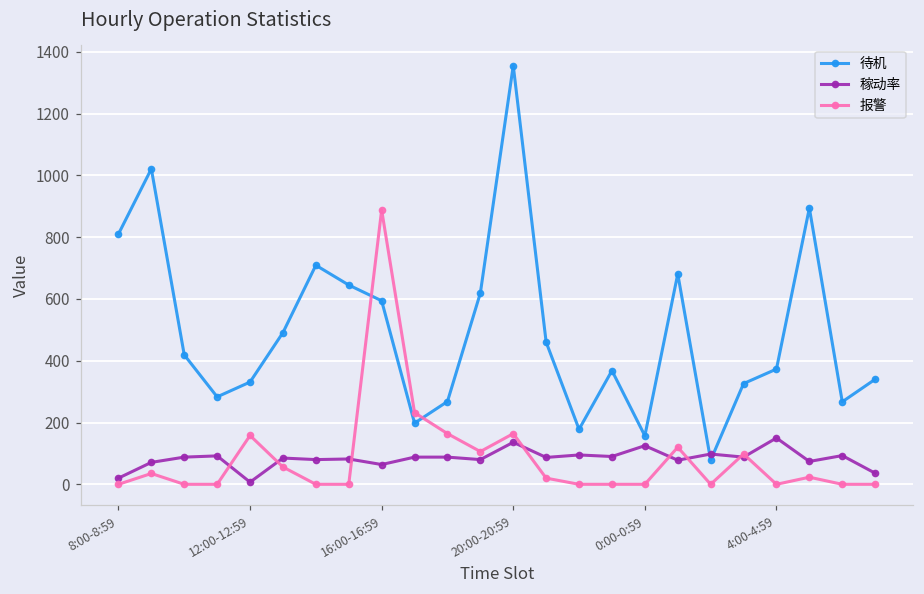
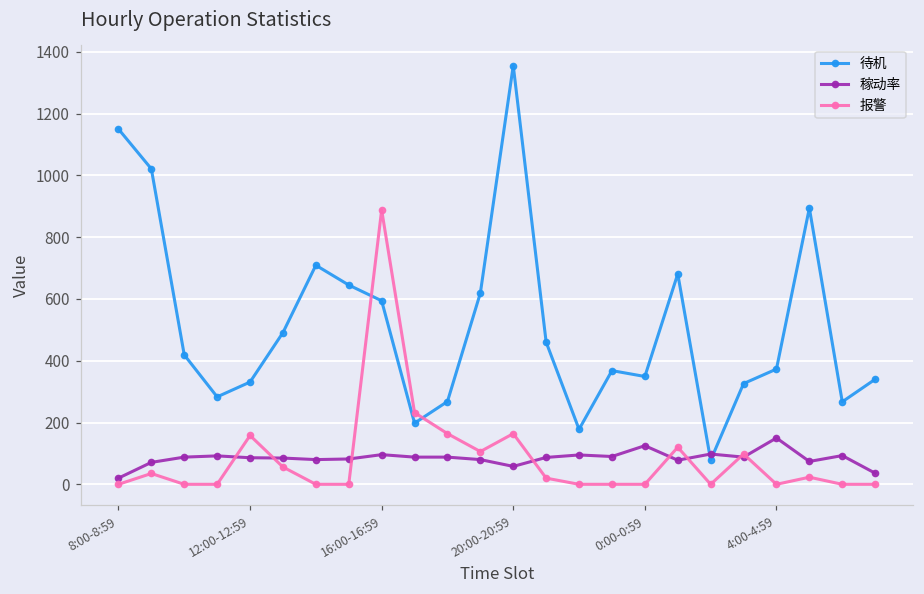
  {
    "待机": {
-     "8:00-8:59": 810,
+     "8:00-8:59": 1150,
      "12:00-12:59": 330,
      "16:00-16:59": 590,
      "20:00-20:59": 1360,
-     "0:00-0:59": 160,
+     "0:00-0:59": 350,
      "4:00-4:59": 370
    },
    "稼动率": {
      "8:00-8:59": 20,
-     "12:00-12:59": 10,
-     "16:00-16:59": 60,
-     "20:00-20:59": 140,
+     "12:00-12:59": 90,
+     "16:00-16:59": 100,
+     "20:00-20:59": 60,
      "0:00-0:59": 130,
      "4:00-4:59": 150
    },
    "报警": {
      "8:00-8:59": 0,
      "12:00-12:59": 160,
      "16:00-16:59": 890,
      "20:00-20:59": 160,
      "0:00-0:59": 0,
      "4:00-4:59": 0
    }
  }
